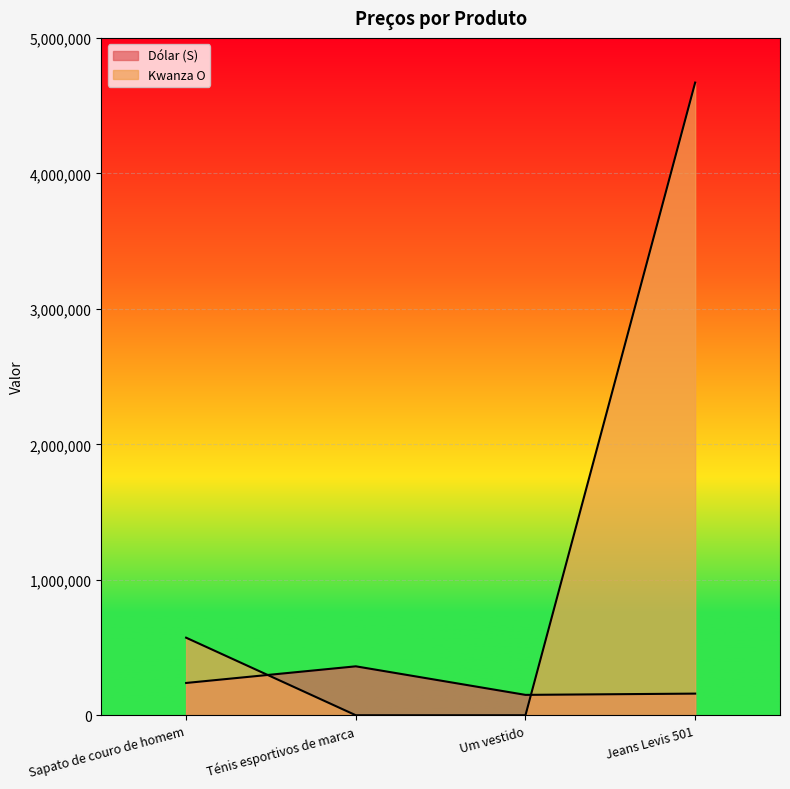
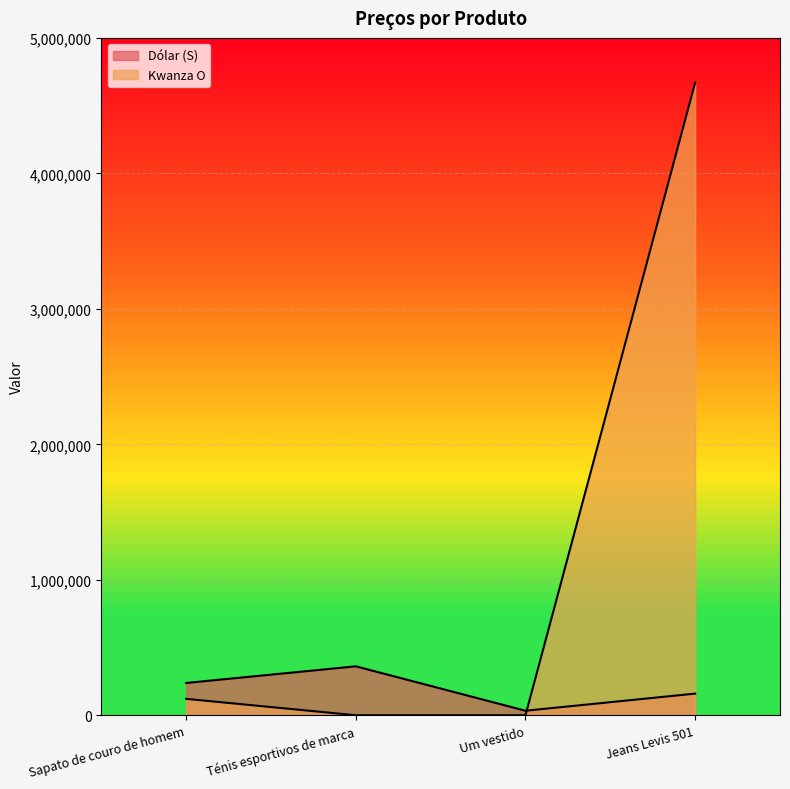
  {
    "Dólar (S)": {
      "Sapato de couro de homem": "240,000",
      "Ténis esportivos de marca": "360,000",
-     "Um vestido": "150,000",
+     "Um vestido": "30,000",
      "Jeans Levis 501": "160,000"
    },
    "Kwanza O": {
-     "Sapato de couro de homem": "570,000",
+     "Sapato de couro de homem": "120,000",
      "Ténis esportivos de marca": "0",
      "Um vestido": "0",
      "Jeans Levis 501": "4,670,000"
    }
  }
